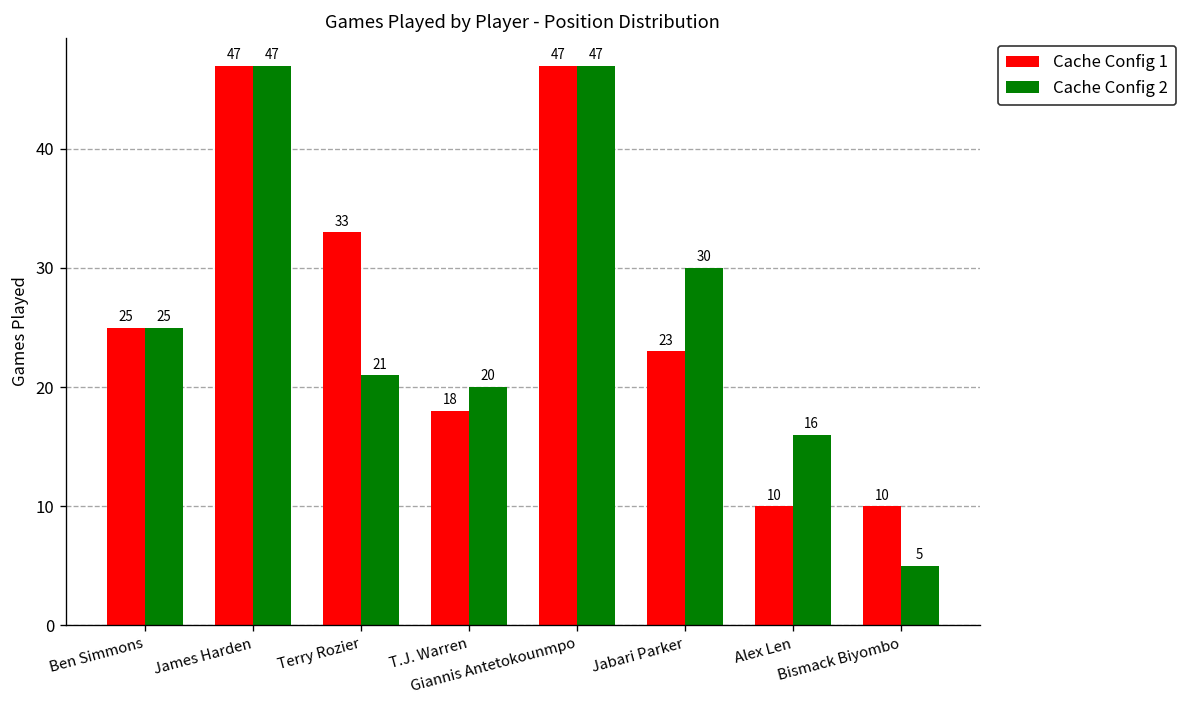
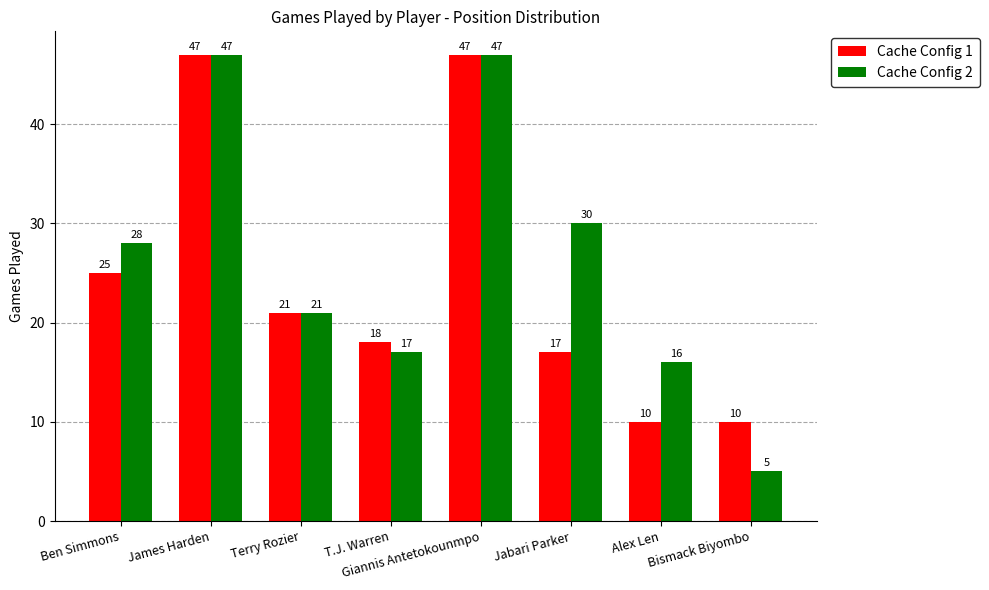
  {
    "Cache Config 1": {
      "Ben Simmons": 25,
      "James Harden": 47,
-     "Terry Rozier": 33,
+     "Terry Rozier": 21,
      "T.J. Warren": 18,
      "Giannis Antetokounmpo": 47,
-     "Jabari Parker": 23,
+     "Jabari Parker": 17,
      "Alex Len": 10,
      "Bismack Biyombo": 10
    },
    "Cache Config 2": {
-     "Ben Simmons": 25,
+     "Ben Simmons": 28,
      "James Harden": 47,
      "Terry Rozier": 21,
-     "T.J. Warren": 20,
+     "T.J. Warren": 17,
      "Giannis Antetokounmpo": 47,
      "Jabari Parker": 30,
      "Alex Len": 16,
      "Bismack Biyombo": 5
    }
  }
